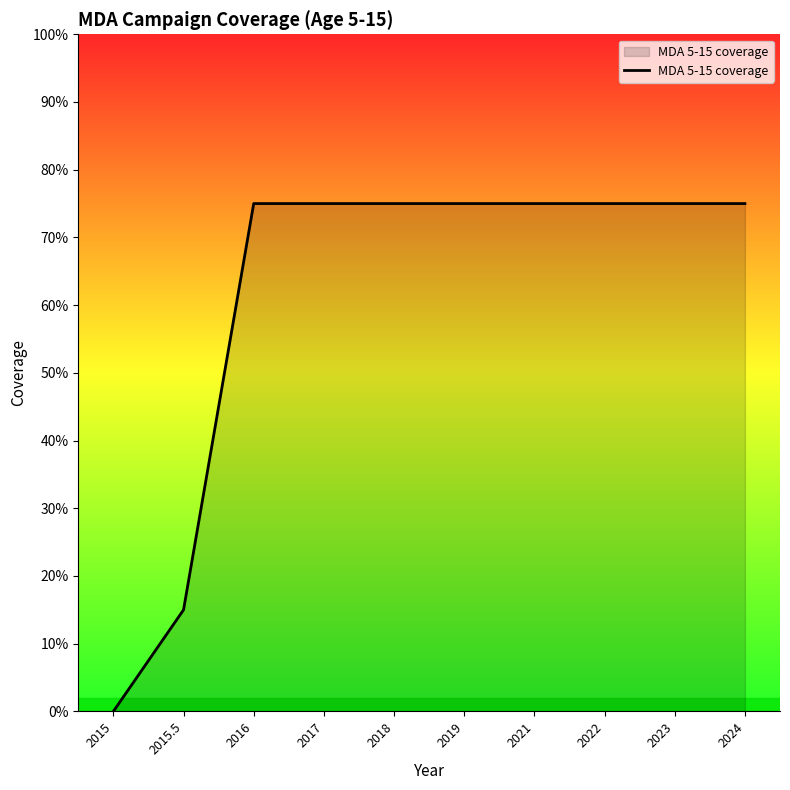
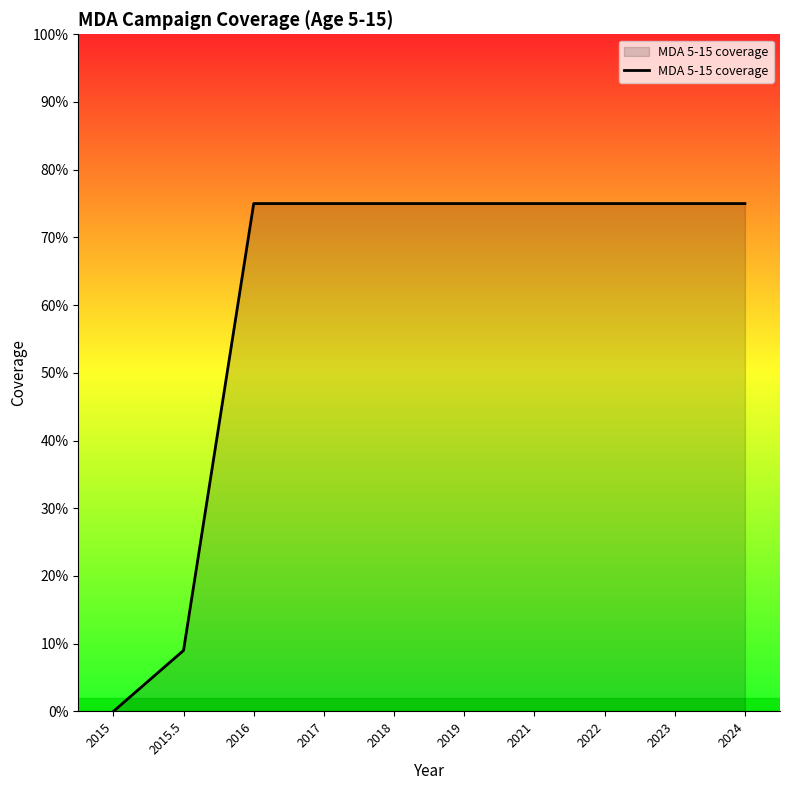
  {
-   "2015.5": "15%",
+   "2015.5": "9%",
    "2016": "75%",
    "2017": "75%",
    "2018": "75%",
    "2019": "75%",
    "2021": "75%",
    "2022": "75%",
    "2023": "75%",
    "2024": "75%"
  }
